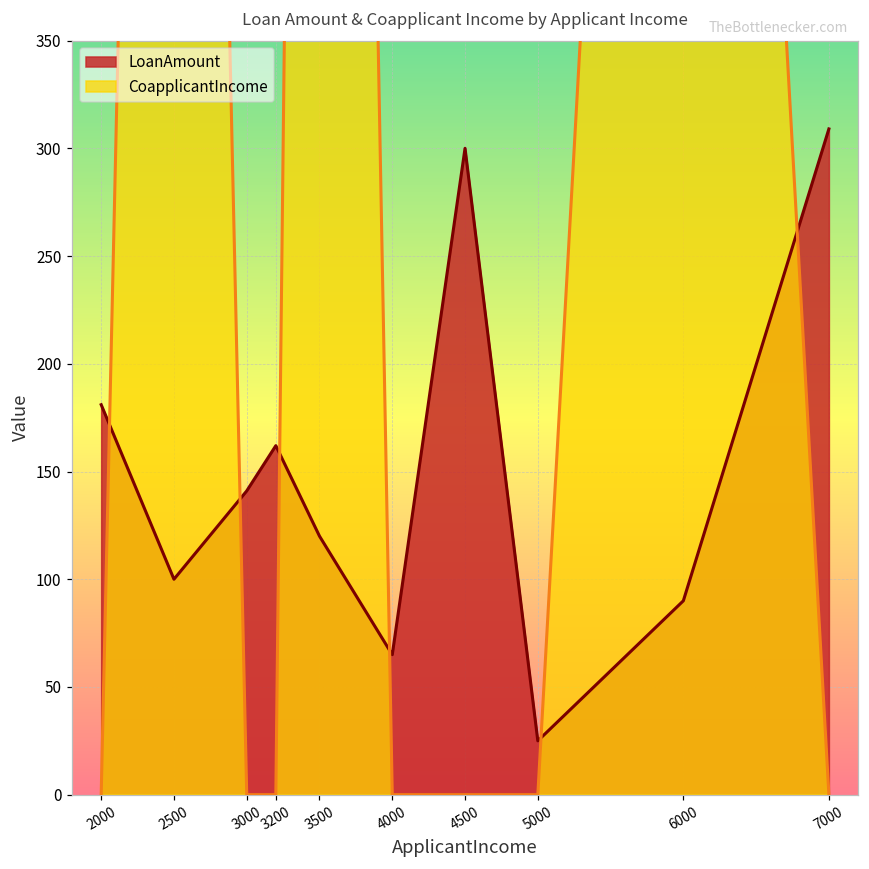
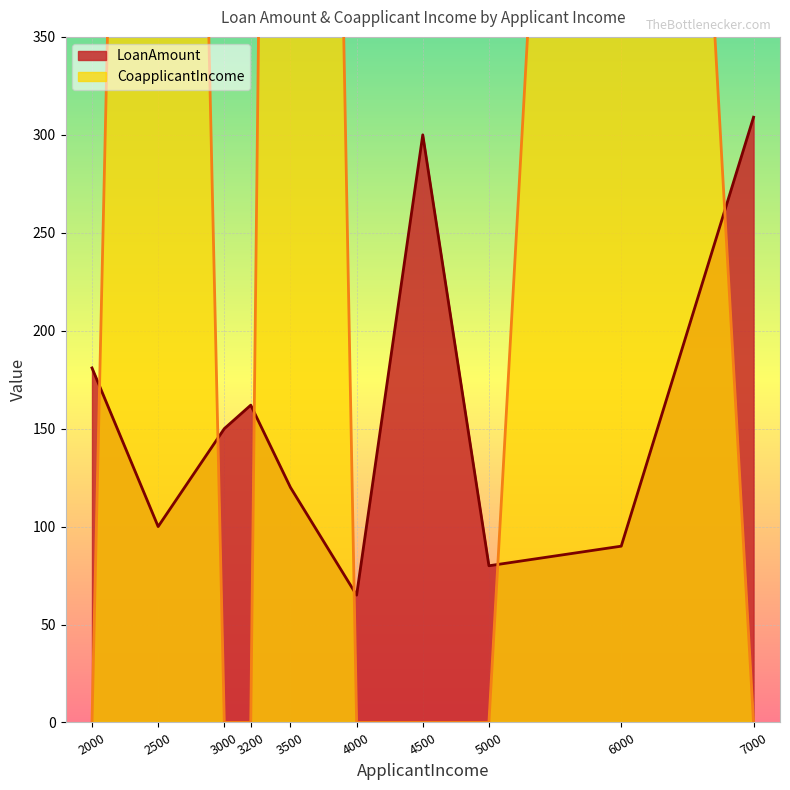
  {
    "LoanAmount": {
      "2000": 181,
      "2500": 100,
-     "3000": 141,
+     "3000": 150,
      "3200": 162,
      "3500": 120,
      "4000": 65,
      "4500": 300,
-     "5000": 25,
+     "5000": 80,
      "6000": 90,
      "7000": 309
    },
    "CoapplicantIncome": {
      "2000": 0,
      "3000": 0,
      "3200": 0,
      "4000": 0,
      "4500": 0,
      "5000": 0,
      "7000": 0
    }
  }
